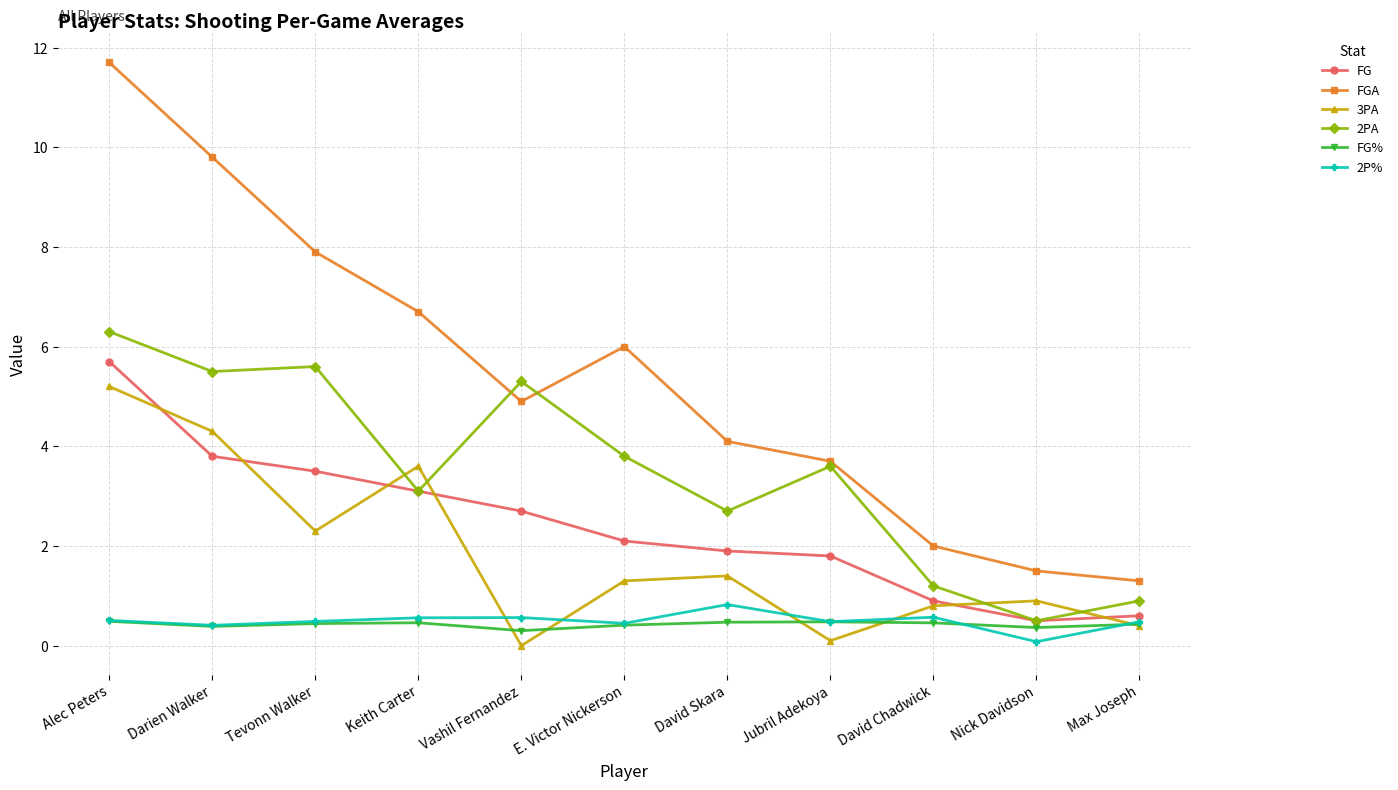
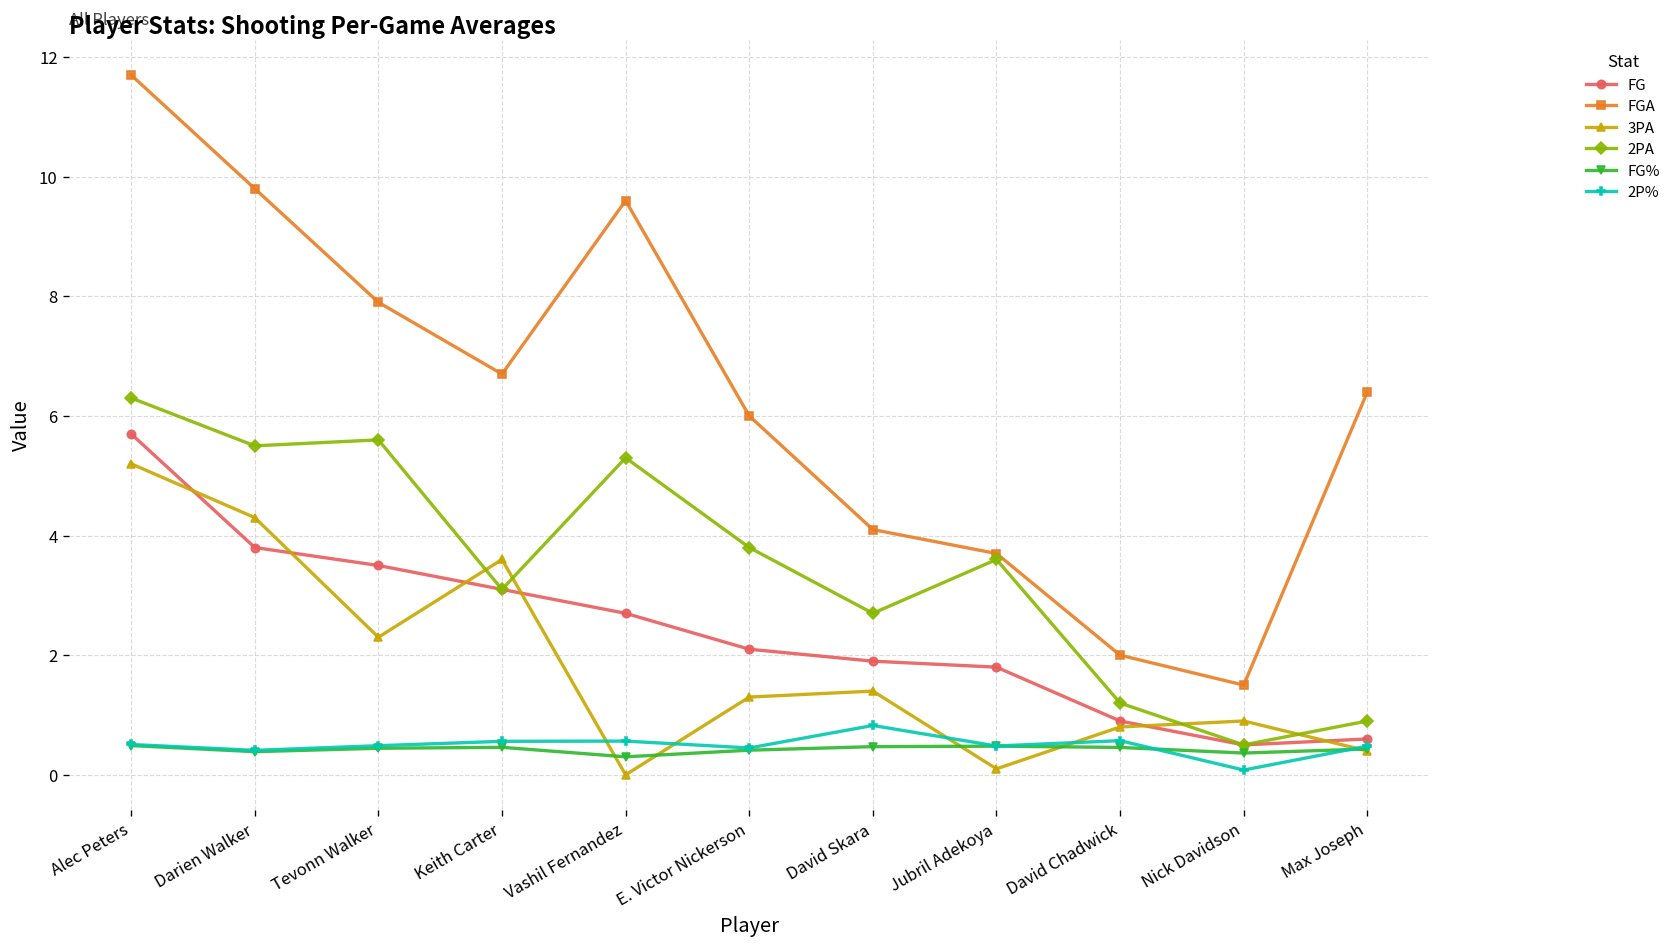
  {
    "FG": {
      "Alec Peters": 5.7,
      "Darien Walker": 3.8,
      "Tevonn Walker": 3.5,
      "Vashil Fernandez": 2.7,
      "E. Victor Nickerson": 2.1,
      "David Skara": 1.9,
      "Jubril Adekoya": 1.8,
      "David Chadwick": 0.9,
      "Max Joseph": 0.6
    },
    "FGA": {
      "Alec Peters": 11.7,
      "Darien Walker": 9.8,
      "Tevonn Walker": 7.9,
      "Keith Carter": 6.7,
-     "Vashil Fernandez": 4.9,
+     "Vashil Fernandez": 9.6,
      "E. Victor Nickerson": 6.0,
      "David Skara": 4.1,
      "Jubril Adekoya": 3.7,
      "David Chadwick": 2.0,
      "Nick Davidson": 1.5,
-     "Max Joseph": 1.3
+     "Max Joseph": 6.4
    },
    "3PA": {
      "Alec Peters": 5.2,
      "Darien Walker": 4.3,
      "Tevonn Walker": 2.3,
      "Keith Carter": 3.6,
      "Vashil Fernandez": 0.0,
      "E. Victor Nickerson": 1.3,
      "David Skara": 1.4,
      "Jubril Adekoya": 0.1,
      "David Chadwick": 0.8,
      "Nick Davidson": 0.9
    },
    "2PA": {
      "Alec Peters": 6.3,
      "Darien Walker": 5.5,
      "Tevonn Walker": 5.6,
      "Vashil Fernandez": 5.3,
      "E. Victor Nickerson": 3.8,
      "David Skara": 2.7,
      "Jubril Adekoya": 3.6,
      "David Chadwick": 1.2,
      "Max Joseph": 0.9
    },
    "FG%": {
      "Keith Carter": 0.5,
      "Vashil Fernandez": 0.3,
      "David Skara": 0.5,
      "David Chadwick": 0.5,
      "Nick Davidson": 0.4
    },
    "2P%": {
      "Keith Carter": 0.6,
      "Vashil Fernandez": 0.6,
      "David Skara": 0.8,
      "David Chadwick": 0.6,
      "Nick Davidson": 0.1
    }
  }
